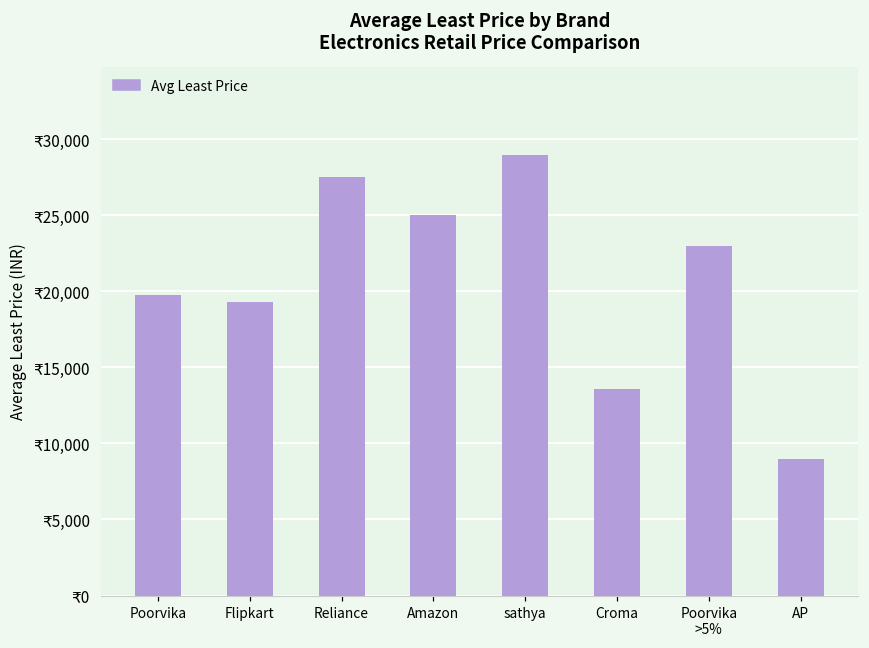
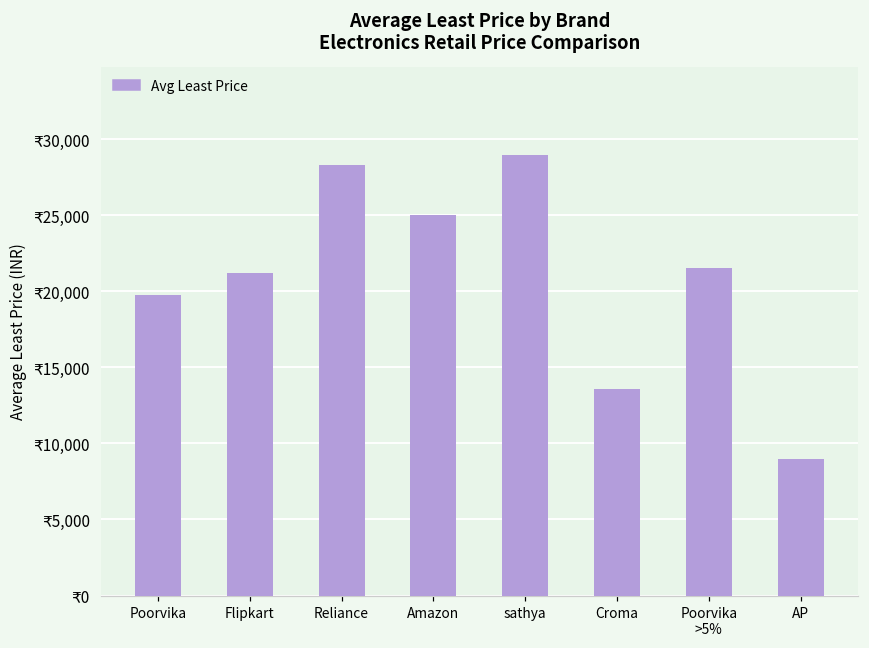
  {
    "Poorvika": "₹19,700",
-   "Flipkart": "₹19,300",
-   "Reliance": "₹27,500",
+   "Flipkart": "₹21,200",
+   "Reliance": "₹28,300",
    "Amazon": "₹25,000",
    "sathya": "₹29,000",
    "Croma": "₹13,600",
-   "Poorvika >5%": "₹23,000",
+   "Poorvika >5%": "₹21,600",
    "AP": "₹9,000"
  }
